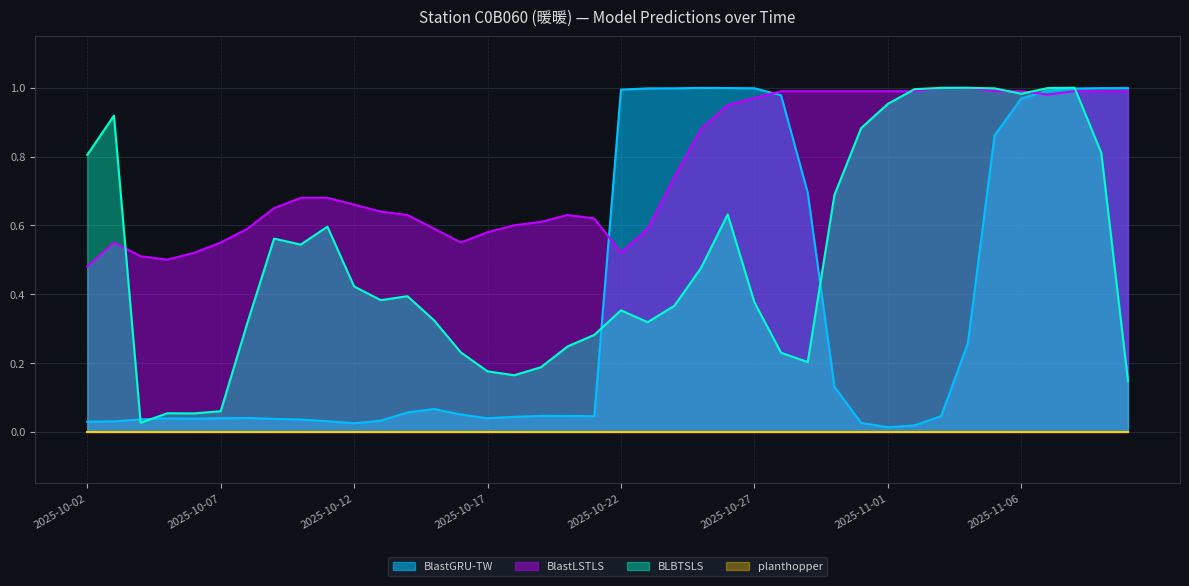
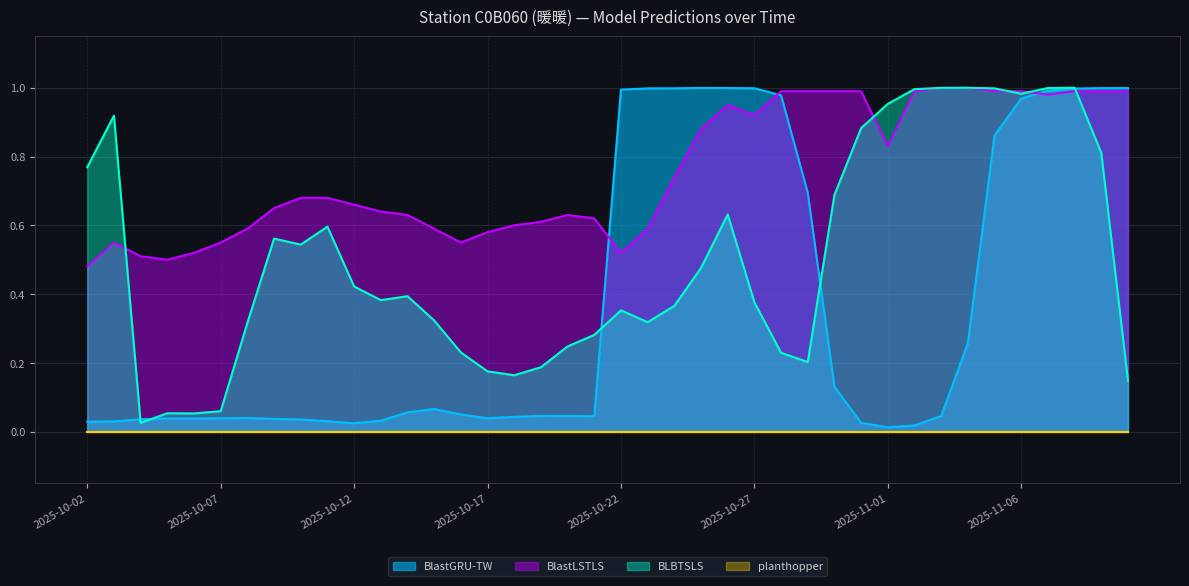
  {
    "BlastGRU-TW": {
      "2025-10-02": 0.03,
      "2025-10-07": 0.04,
      "2025-10-12": 0.02,
      "2025-10-17": 0.04,
      "2025-10-22": 0.99,
      "2025-10-27": 1.00,
      "2025-11-01": 0.01,
      "2025-11-06": 0.97
    },
    "BlastLSTLS": {
      "2025-10-02": 0.48,
      "2025-10-07": 0.55,
      "2025-10-12": 0.66,
      "2025-10-17": 0.58,
      "2025-10-22": 0.52,
-     "2025-10-27": 0.97,
-     "2025-11-01": 0.99
+     "2025-10-27": 0.92,
+     "2025-11-01": 0.83
    },
    "BLBTSLS": {
-     "2025-10-02": 0.80,
+     "2025-10-02": 0.77,
      "2025-10-07": 0.06,
      "2025-10-12": 0.42,
      "2025-10-17": 0.18,
      "2025-10-22": 0.35,
      "2025-10-27": 0.38,
      "2025-11-01": 0.95
    },
    "planthopper": {
      "2025-10-02": 0.00,
      "2025-10-07": 0.00,
      "2025-10-12": 0.00,
      "2025-10-17": 0.00,
      "2025-10-22": 0.00,
      "2025-10-27": 0.00,
      "2025-11-01": 0.00,
      "2025-11-06": 0.00
    }
  }
